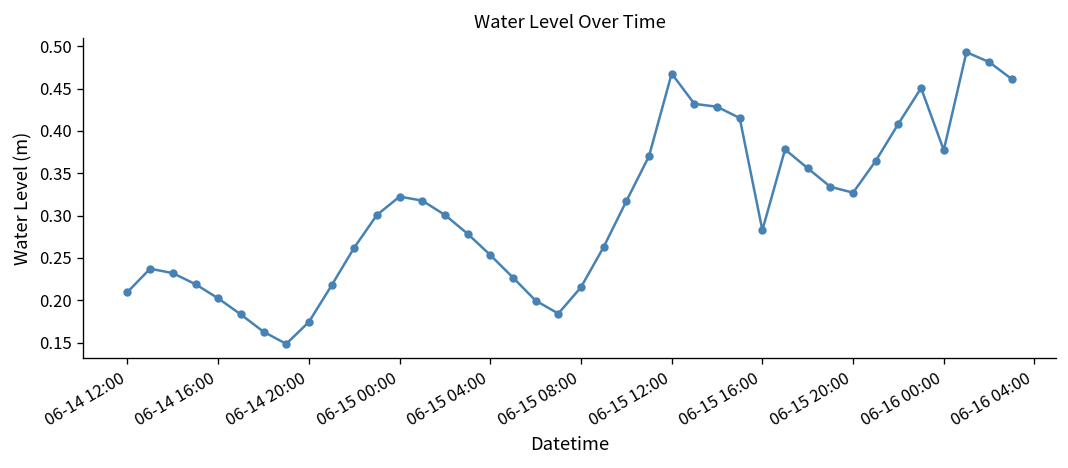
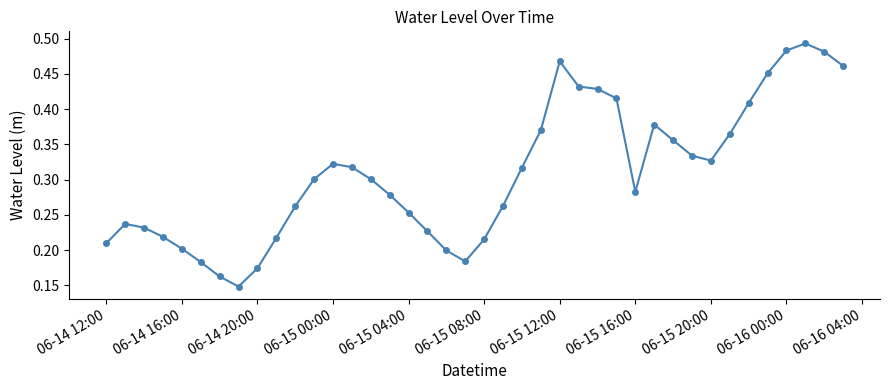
  {
    "06-14 12:00": 0.21,
    "06-14 16:00": 0.20,
    "06-14 20:00": 0.17,
    "06-15 00:00": 0.32,
    "06-15 04:00": 0.25,
    "06-15 08:00": 0.22,
    "06-15 12:00": 0.47,
    "06-15 16:00": 0.28,
    "06-15 20:00": 0.33,
-   "06-16 00:00": 0.38
+   "06-16 00:00": 0.48
  }
